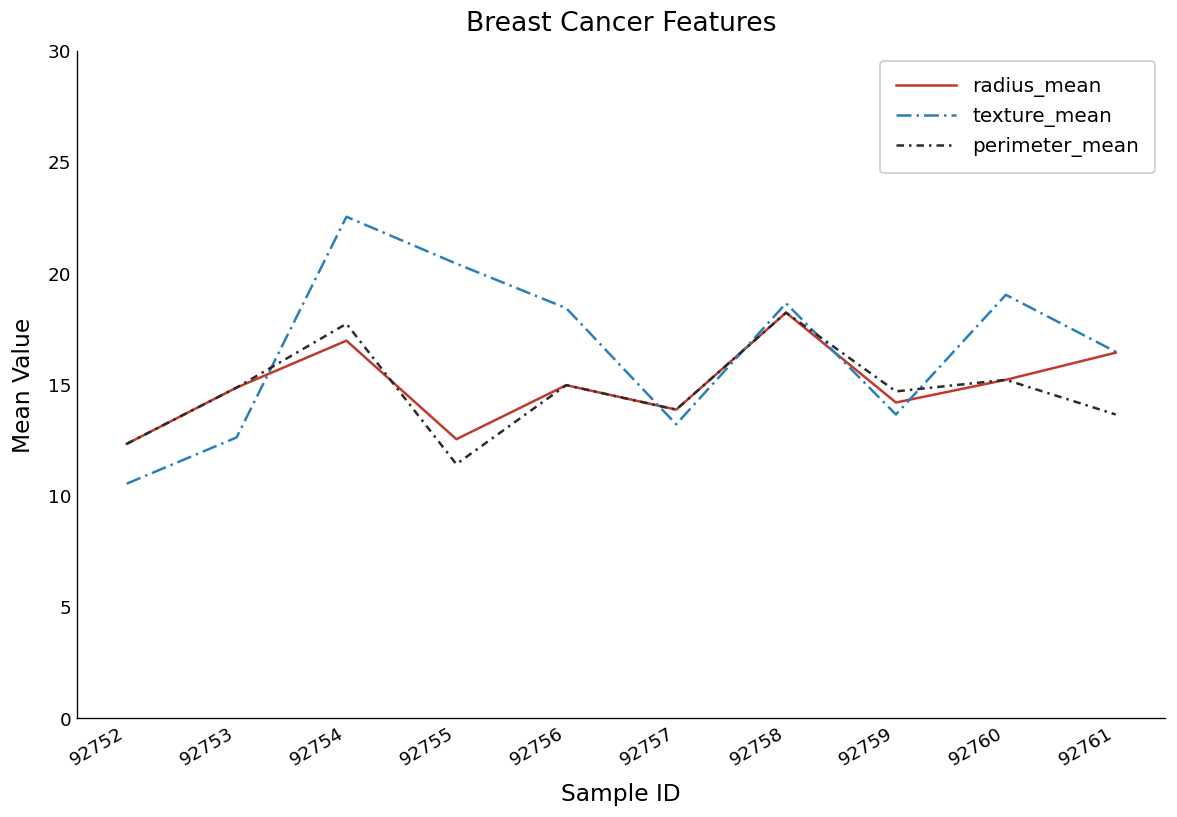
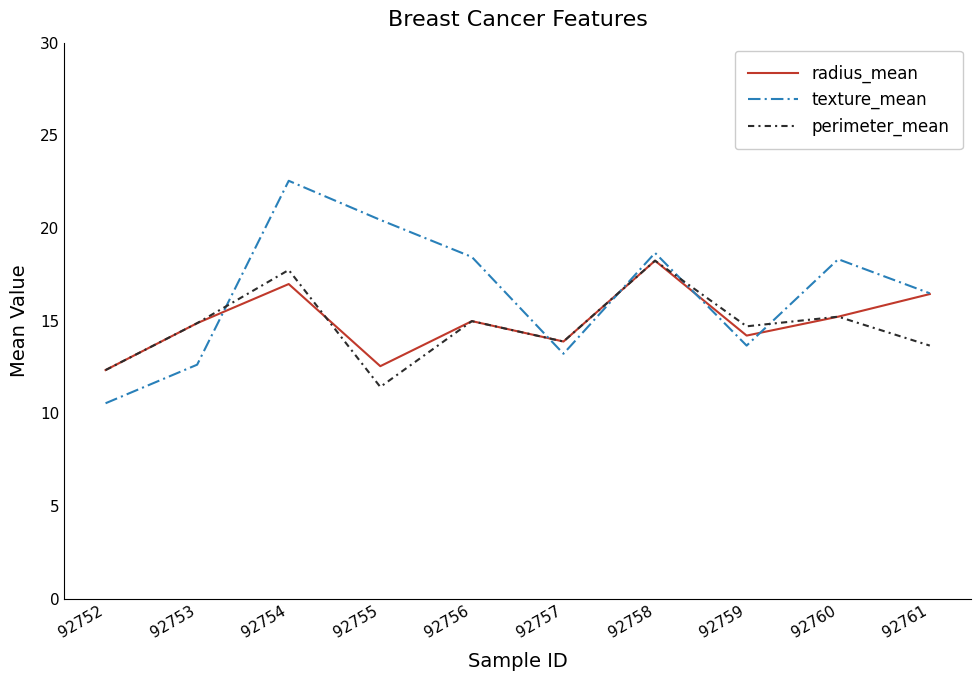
  {
    "radius_mean": {
      "92754": 17.0,
      "92755": 12.6,
      "92759": 14.2
    },
    "texture_mean": {
      "92752": 10.6,
      "92753": 12.6,
      "92754": 22.6,
      "92755": 20.4,
      "92756": 18.4,
      "92757": 13.2,
      "92758": 18.7,
      "92759": 13.7,
-     "92760": 19.0
+     "92760": 18.3
    },
    "perimeter_mean": {
      "92754": 17.7,
      "92755": 11.4,
      "92759": 14.7,
      "92761": 13.7
    }
  }
